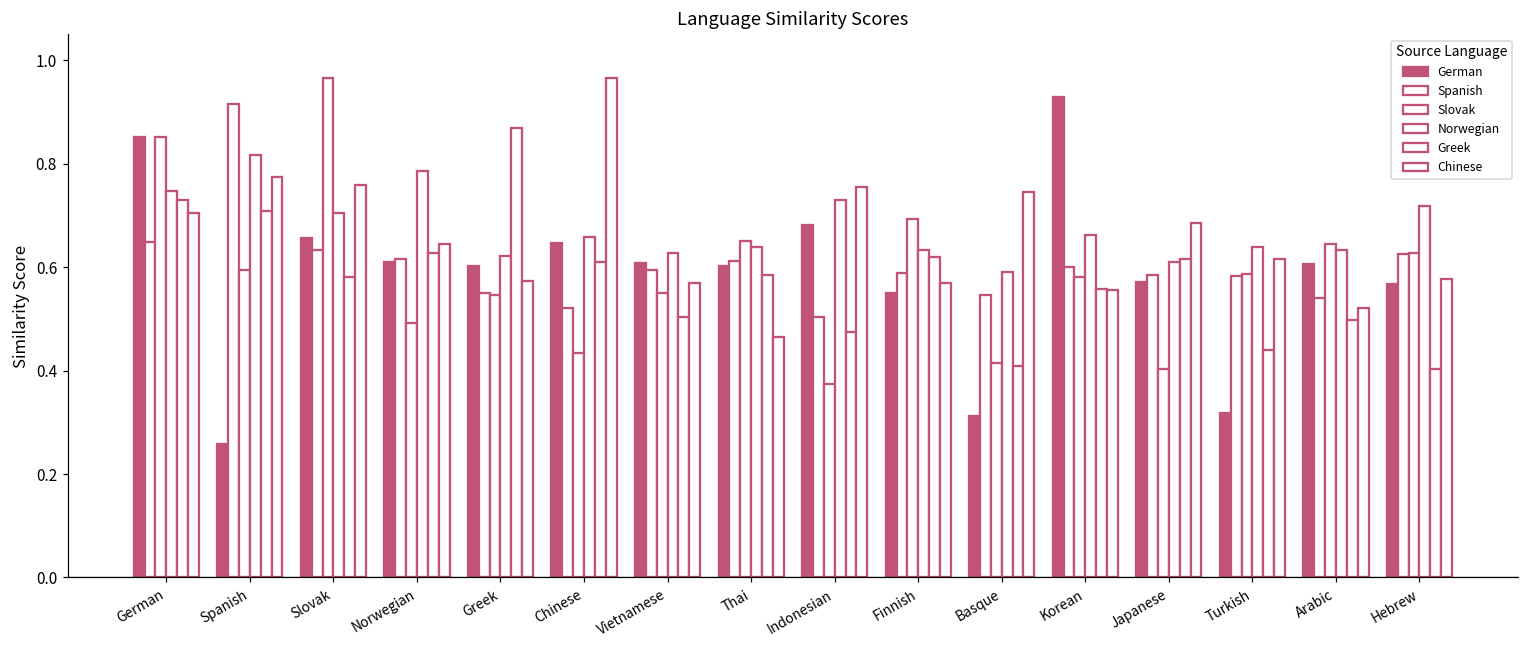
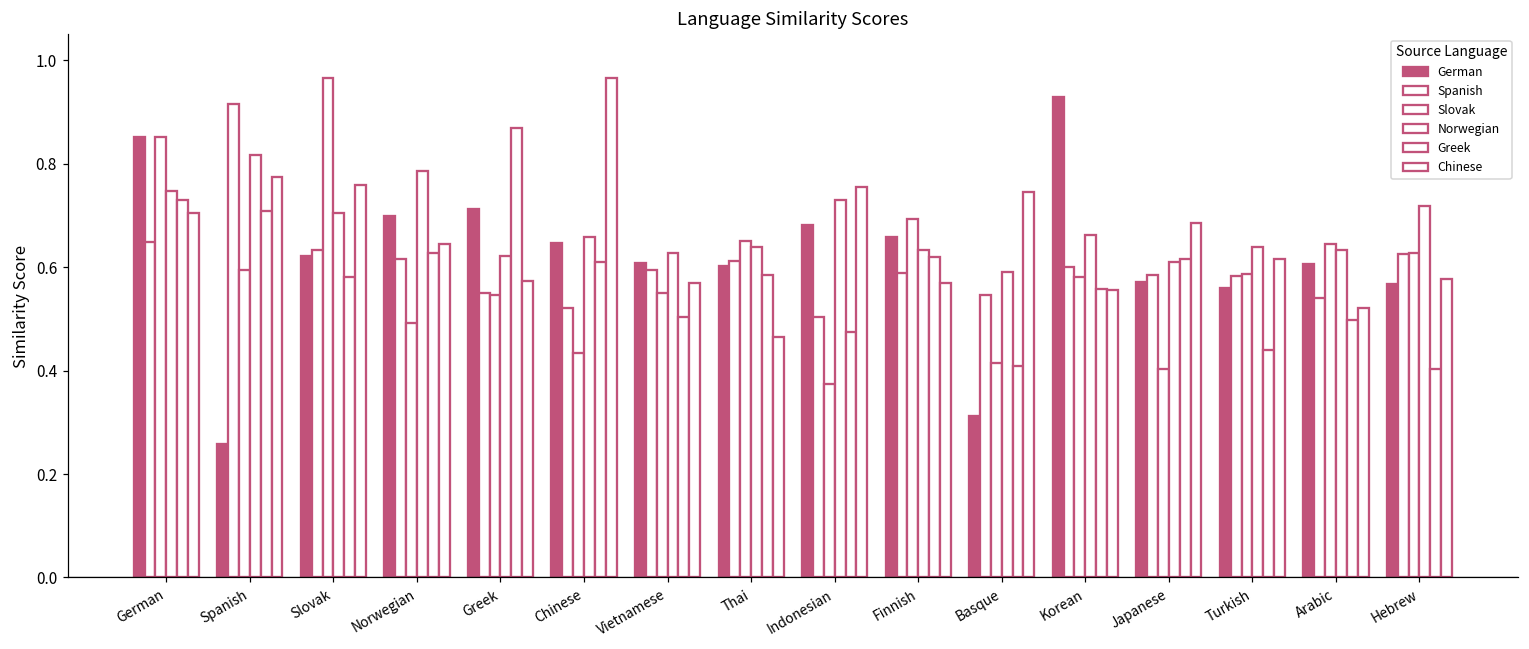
  {
    "German": {
      "German": 0.85,
      "Spanish": 0.26,
-     "Slovak": 0.66,
-     "Norwegian": 0.61,
-     "Greek": 0.60,
+     "Slovak": 0.62,
+     "Norwegian": 0.70,
+     "Greek": 0.71,
      "Chinese": 0.65,
      "Vietnamese": 0.61,
      "Thai": 0.60,
      "Indonesian": 0.68,
-     "Finnish": 0.55,
+     "Finnish": 0.66,
      "Basque": 0.31,
      "Korean": 0.93,
      "Japanese": 0.57,
-     "Turkish": 0.32,
+     "Turkish": 0.56,
      "Arabic": 0.61,
      "Hebrew": 0.57
    }
  }
